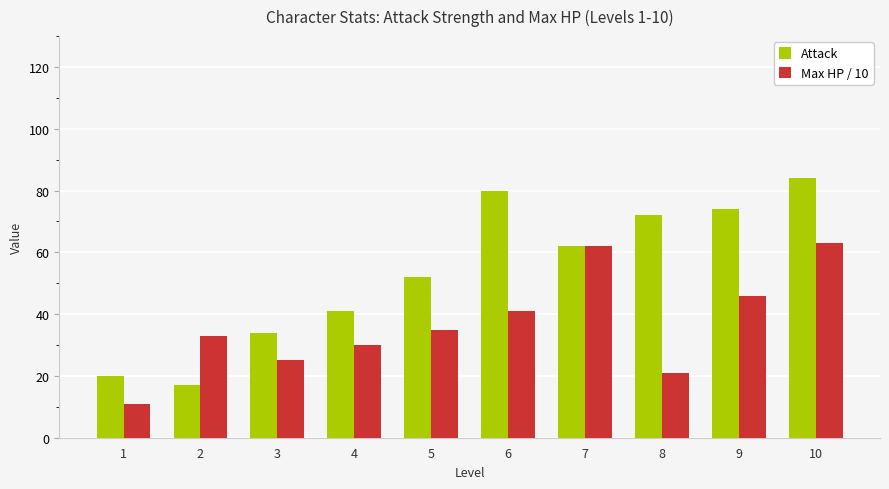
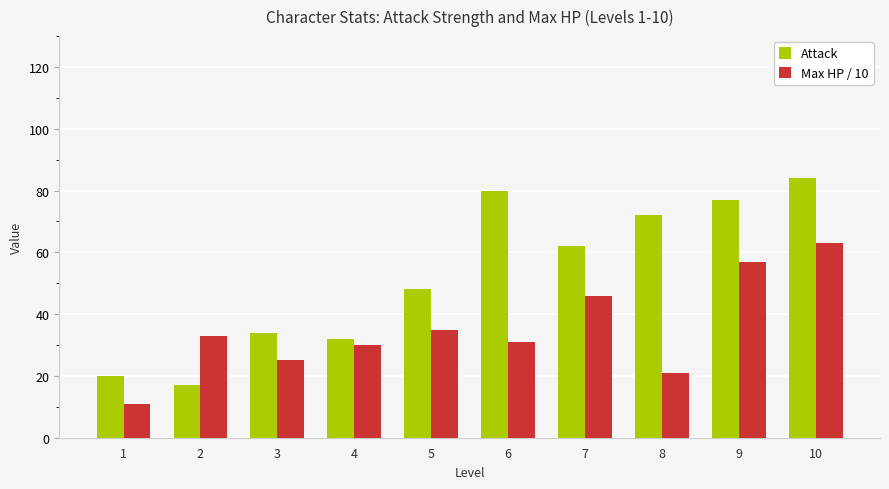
  {
    "Attack": {
      "1": 20,
      "2": 17,
      "3": 34,
-     "4": 41,
-     "5": 52,
+     "4": 32,
+     "5": 48,
      "6": 80,
      "7": 62,
      "8": 72,
-     "9": 74,
+     "9": 77,
      "10": 84
    },
    "Max HP / 10": {
      "1": 11,
      "2": 33,
      "3": 25,
      "4": 30,
      "5": 35,
-     "6": 41,
-     "7": 62,
+     "6": 31,
+     "7": 46,
      "8": 21,
-     "9": 46,
+     "9": 57,
      "10": 63
    }
  }
